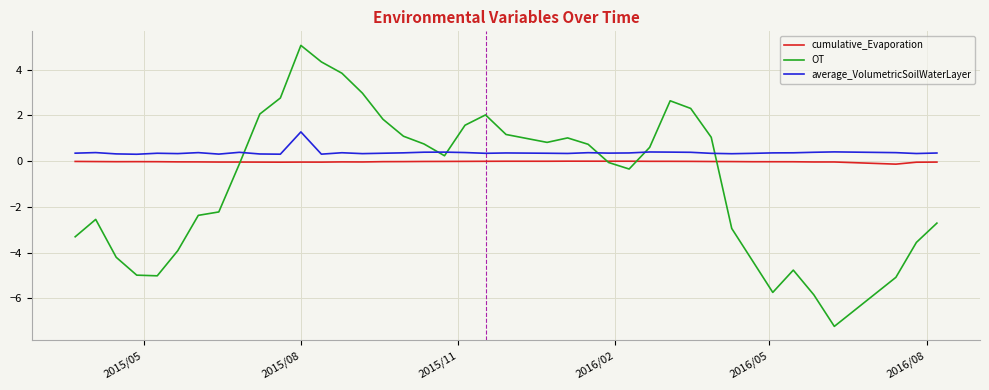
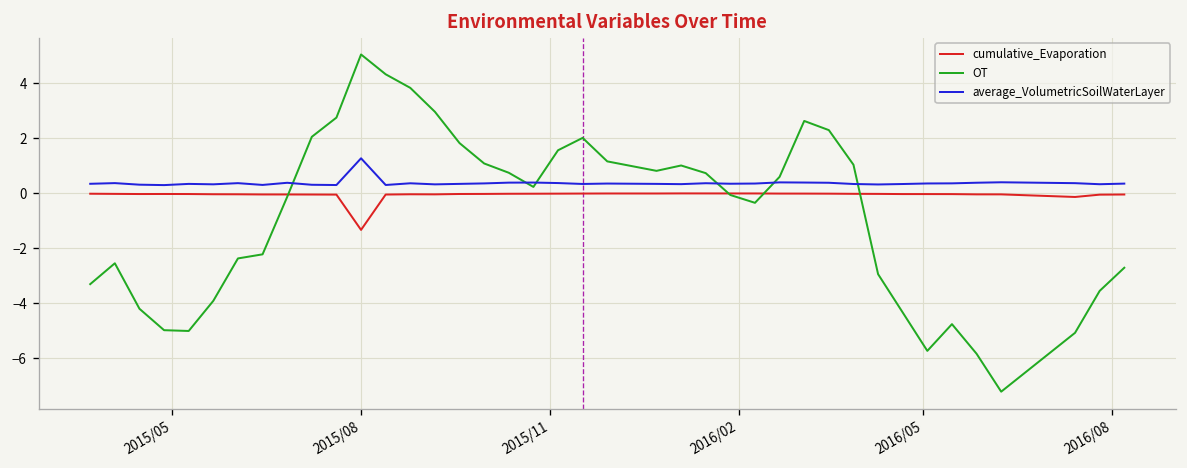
  {
    "cumulative_Evaporation": {
-     "2015/08": 0.0
+     "2015/08": -1.3
    },
    "OT": {
      "2015/08": 5.1
    },
    "average_VolumetricSoilWaterLayer": {
      "2015/08": 1.3
    }
  }
